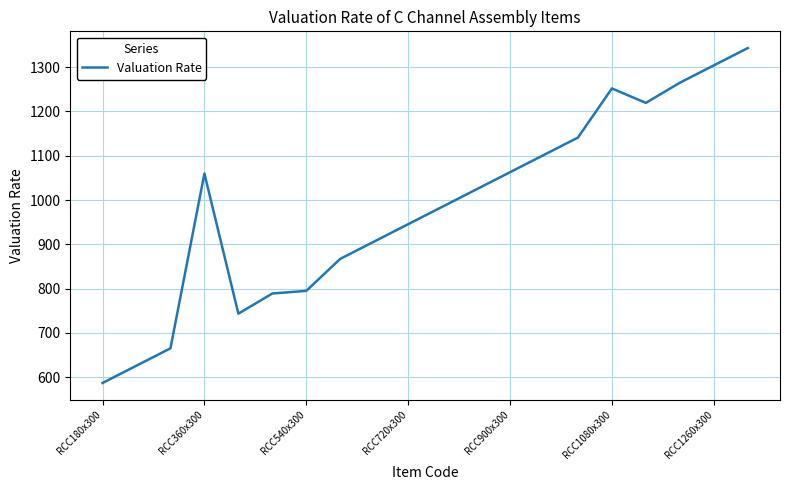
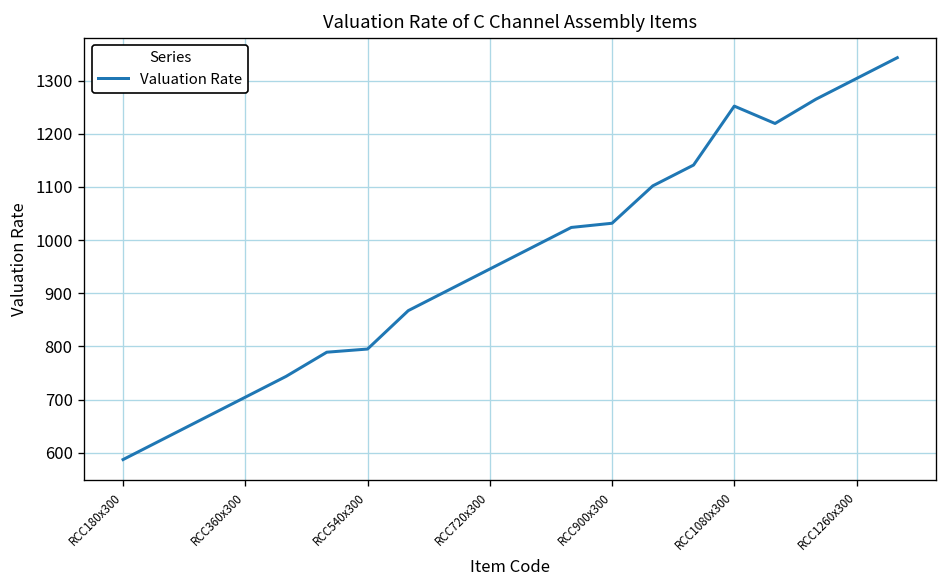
  {
    "RCC180x300": 590,
-   "RCC360x300": 1060,
+   "RCC360x300": 700,
    "RCC540x300": 790,
    "RCC720x300": 950,
-   "RCC900x300": 1060,
+   "RCC900x300": 1030,
    "RCC1080x300": 1250,
    "RCC1260x300": 1300
  }
